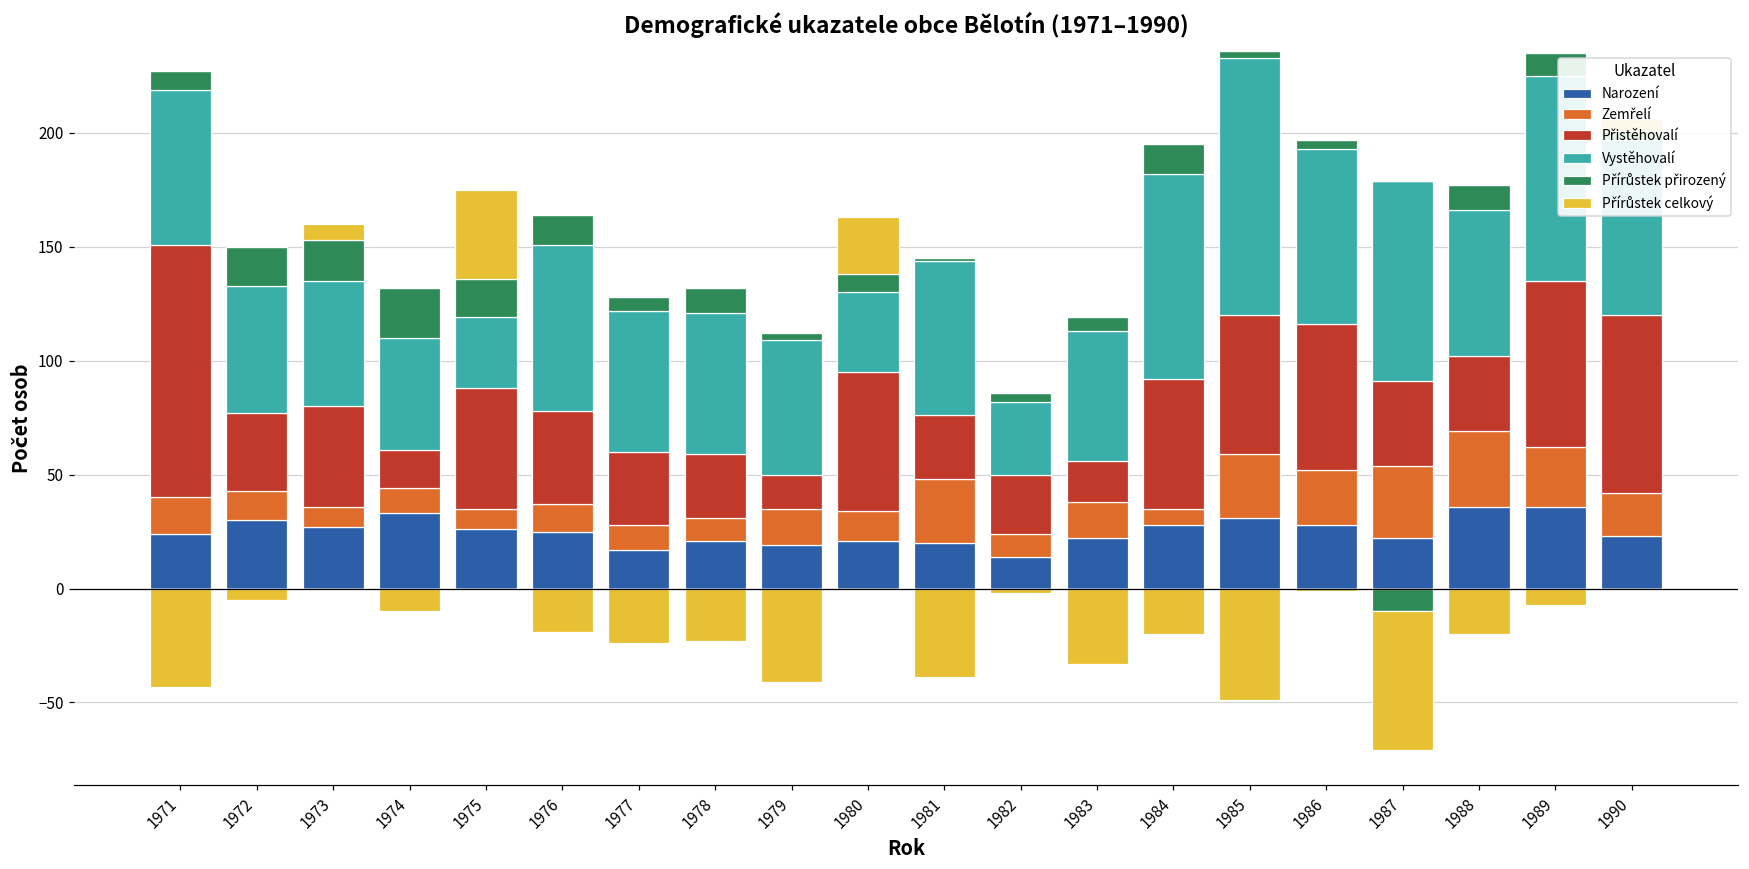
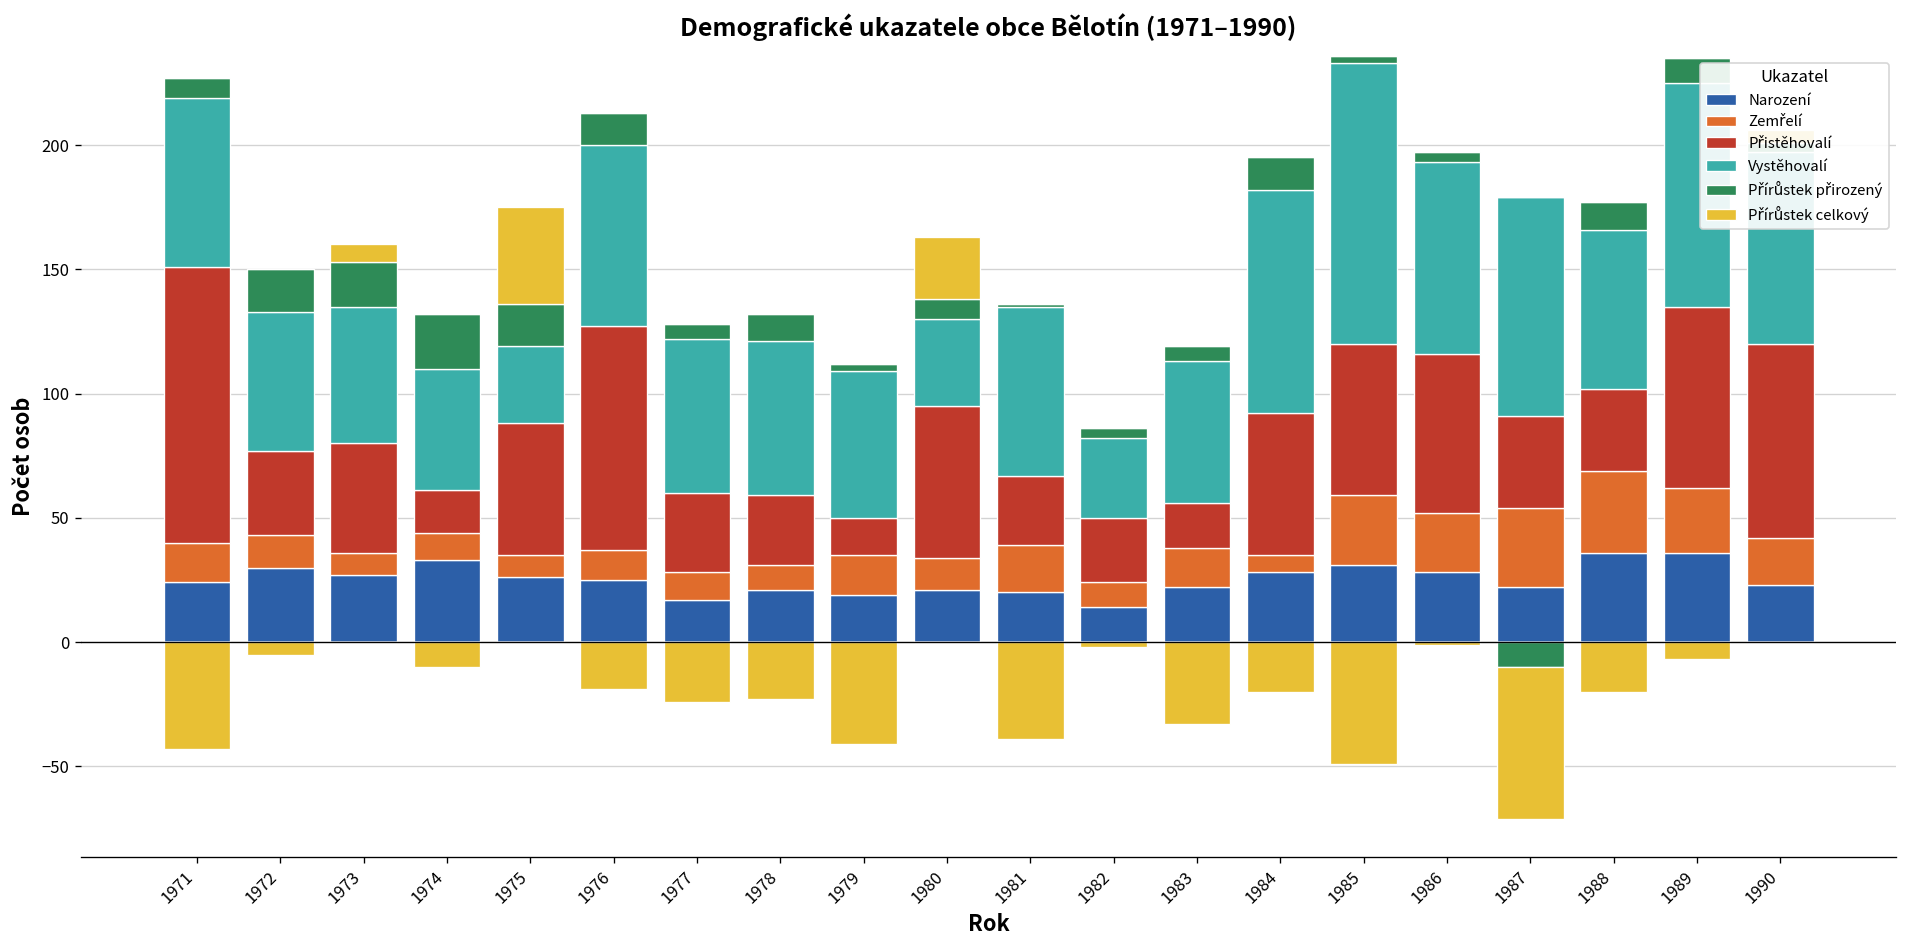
  {
    "Zemřelí": {
      "1971": 16,
      "1972": 13,
      "1973": 9,
      "1974": 11,
      "1975": 9,
      "1976": 12,
      "1977": 11,
      "1978": 10,
      "1979": 16,
      "1980": 13,
-     "1981": 28,
+     "1981": 19,
      "1982": 10,
      "1983": 16,
      "1984": 7,
      "1985": 28,
      "1986": 24,
      "1987": 32,
      "1988": 33,
      "1989": 26,
      "1990": 19
    },
    "Přistěhovalí": {
      "1971": 111,
      "1972": 34,
      "1973": 44,
      "1974": 17,
      "1975": 53,
-     "1976": 41,
+     "1976": 90,
      "1977": 32,
      "1978": 28,
      "1979": 15,
      "1980": 61,
      "1981": 28,
      "1982": 26,
      "1983": 18,
      "1984": 57,
      "1985": 61,
      "1986": 64,
      "1987": 37,
      "1988": 33,
      "1989": 73,
      "1990": 78
    },
    "Vystěhovalí": {
      "1971": 68,
      "1972": 56,
      "1973": 55,
      "1974": 49,
      "1975": 31,
      "1976": 73,
      "1977": 62,
      "1978": 62,
      "1979": 59,
      "1980": 35,
      "1981": 68,
      "1982": 32,
      "1983": 57,
      "1984": 90,
      "1985": 113,
      "1986": 77,
      "1987": 88,
      "1988": 64,
      "1989": 90
    }
  }
